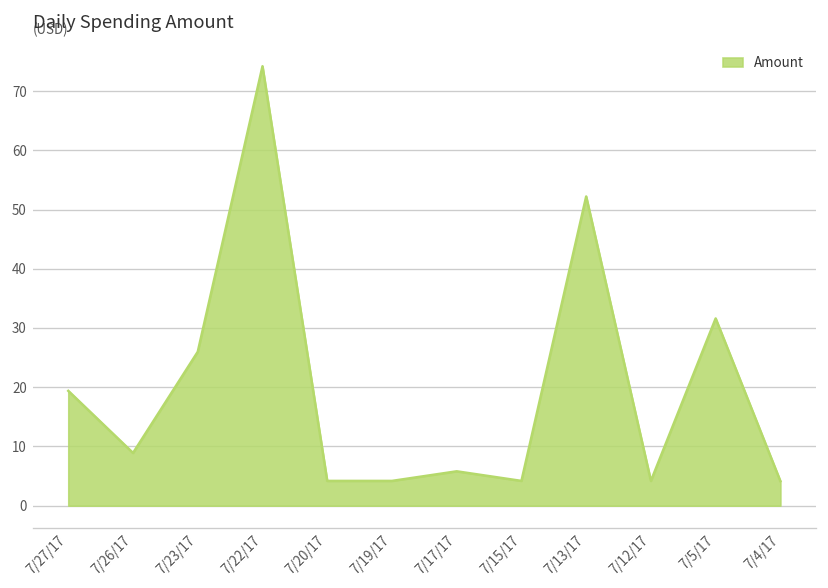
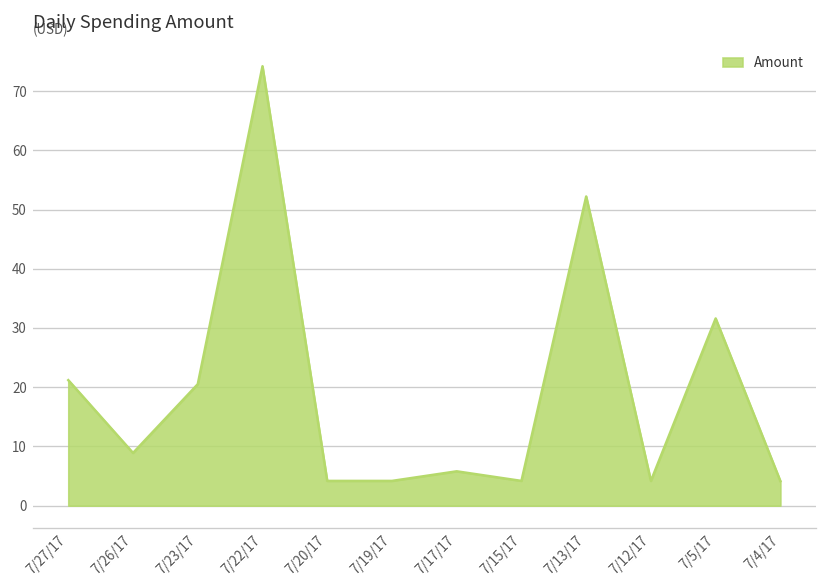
  {
-   "7/27/17": 19,
+   "7/27/17": 21,
    "7/26/17": 9,
-   "7/23/17": 26,
+   "7/23/17": 21,
    "7/22/17": 74,
    "7/20/17": 4,
    "7/19/17": 4,
    "7/17/17": 6,
    "7/15/17": 4,
    "7/13/17": 52,
    "7/12/17": 4,
    "7/5/17": 32,
    "7/4/17": 4
  }
